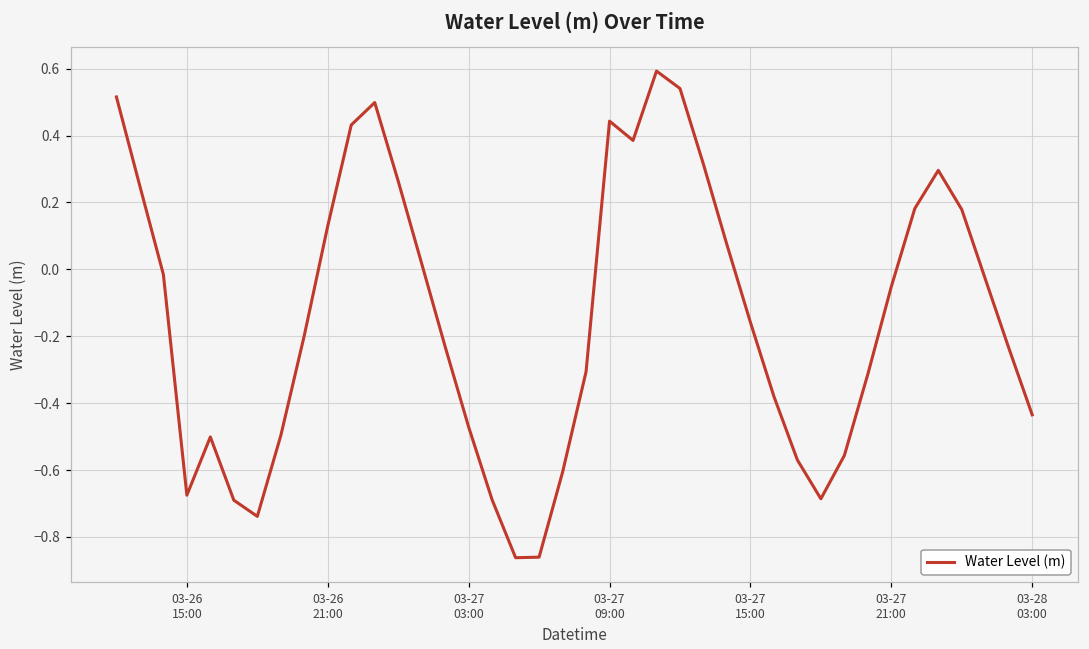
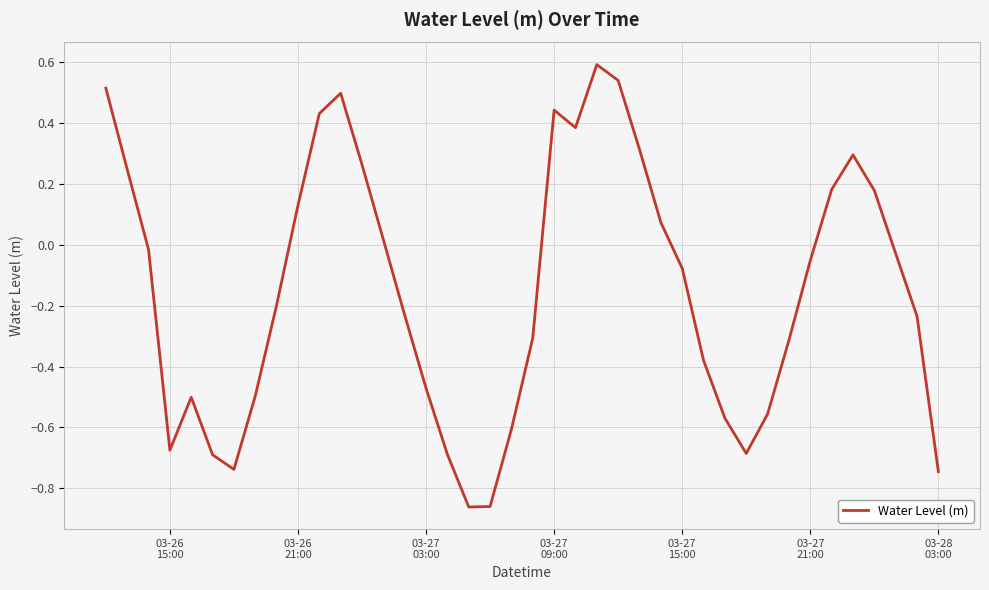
  {
    "03-26 15:00": -0.68,
    "03-26 21:00": 0.13,
    "03-27 03:00": -0.47,
    "03-27 09:00": 0.44,
-   "03-27 15:00": -0.16,
+   "03-27 15:00": -0.08,
    "03-27 21:00": -0.05,
-   "03-28 03:00": -0.43
+   "03-28 03:00": -0.75
  }
